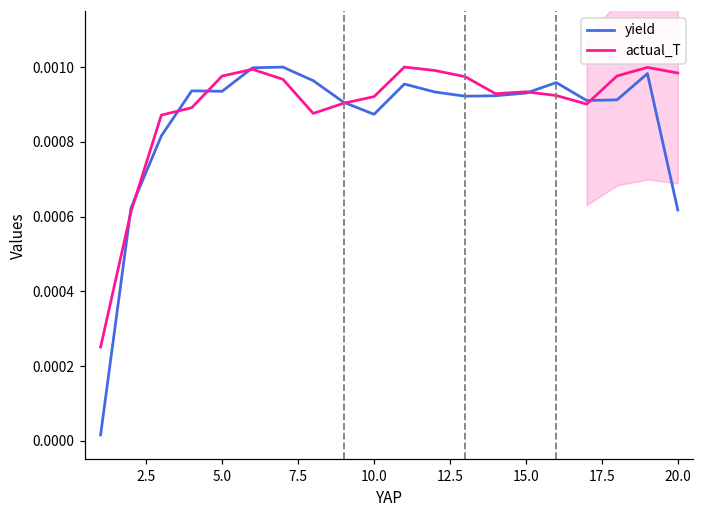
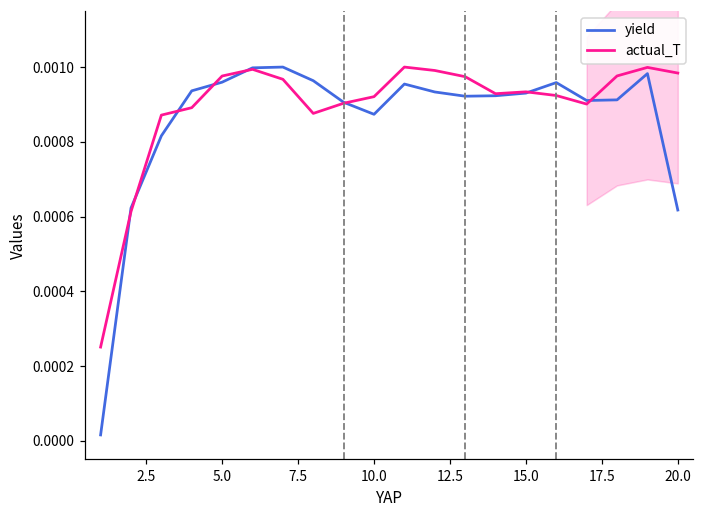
  {
    "yield": {
-     "5.0": 0.00094,
+     "5.0": 0.00096,
      "10.0": 0.00087,
      "20.0": 0.00062
    }
  }
